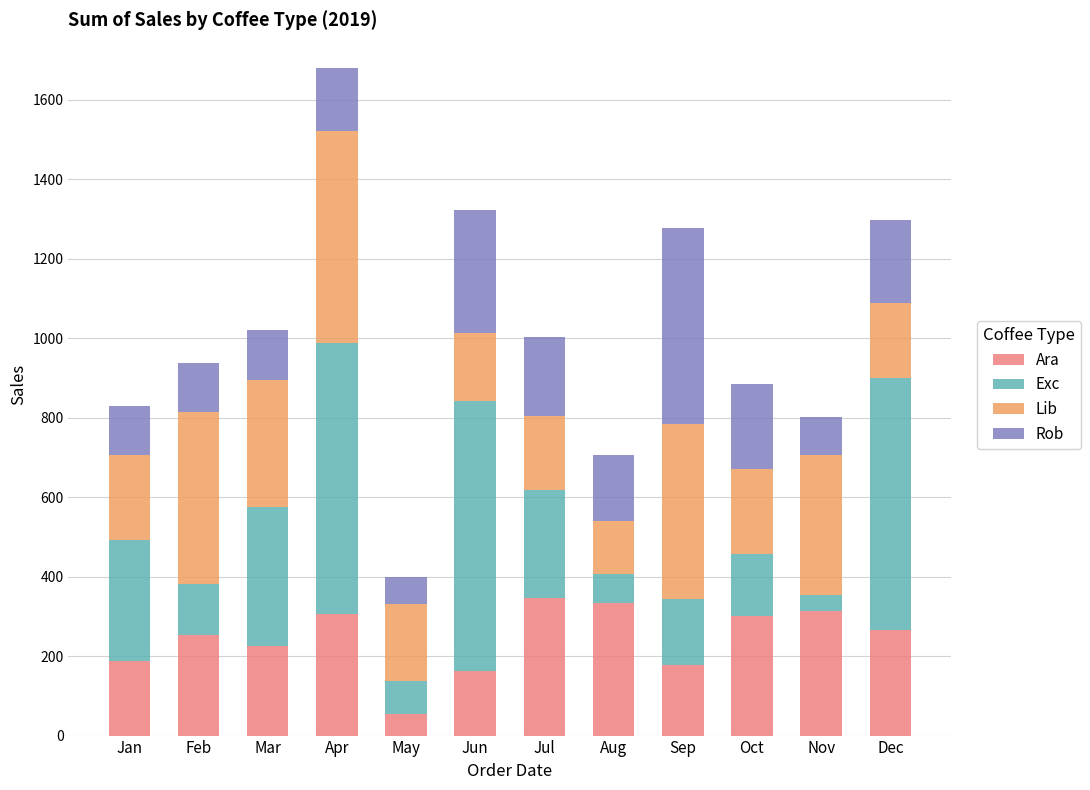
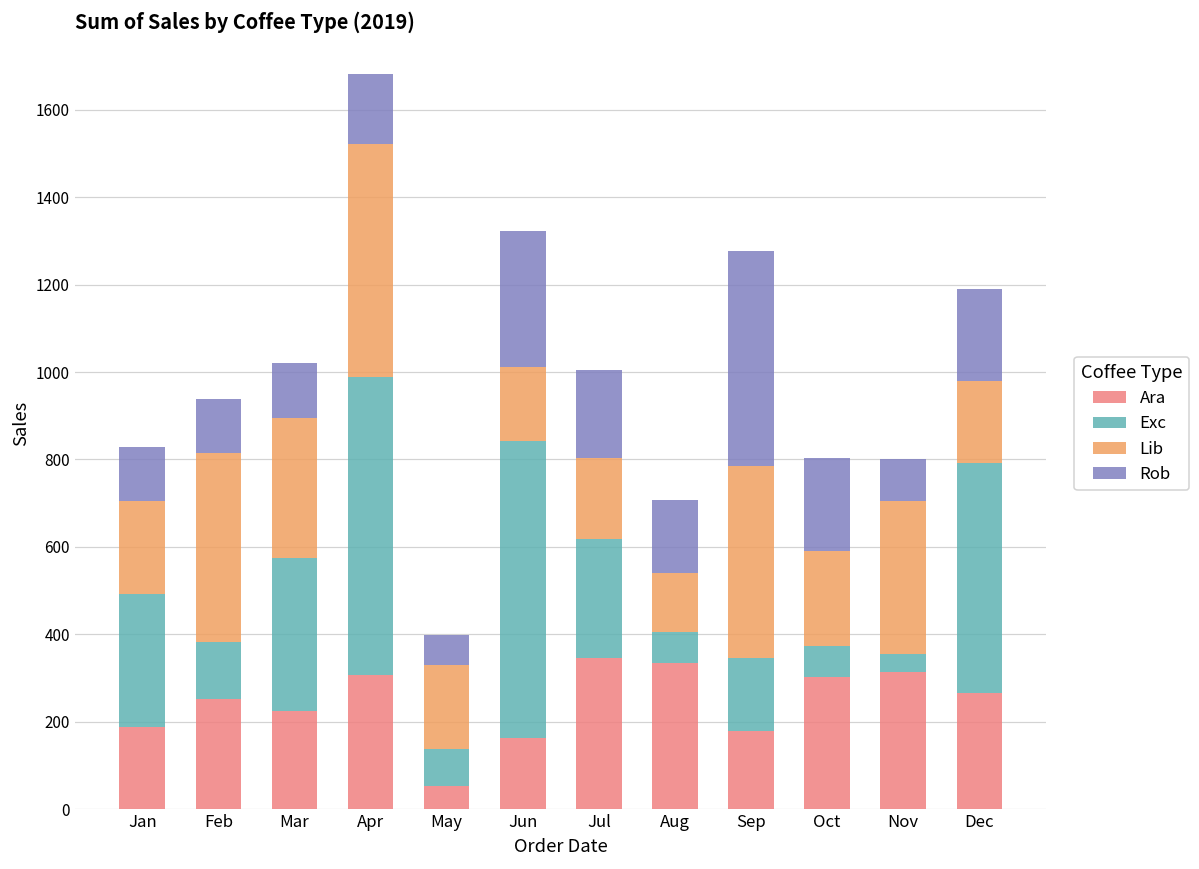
  {
    "Exc": {
      "Jan": 310,
      "Feb": 130,
      "Mar": 350,
      "Apr": 680,
      "May": 80,
      "Jun": 680,
      "Jul": 270,
      "Aug": 70,
      "Sep": 170,
-     "Oct": 150,
+     "Oct": 70,
      "Nov": 40,
-     "Dec": 630
+     "Dec": 530
    },
    "Rob": {
      "Jan": 120,
      "Feb": 120,
      "Mar": 130,
      "Apr": 160,
      "May": 70,
      "Jun": 310,
      "Jul": 200,
      "Aug": 170,
      "Sep": 490,
      "Oct": 210,
      "Nov": 100,
      "Dec": 210
    }
  }
